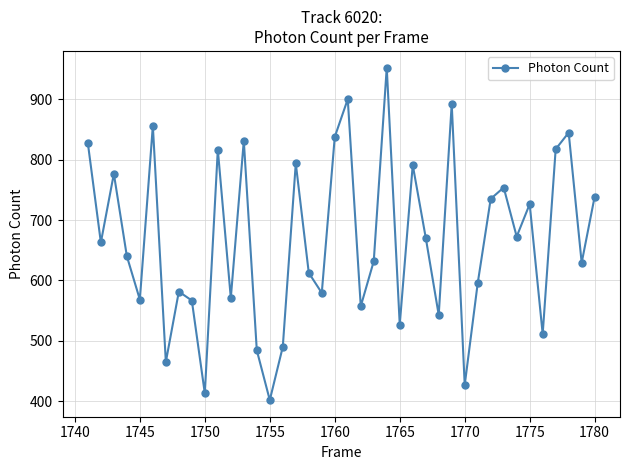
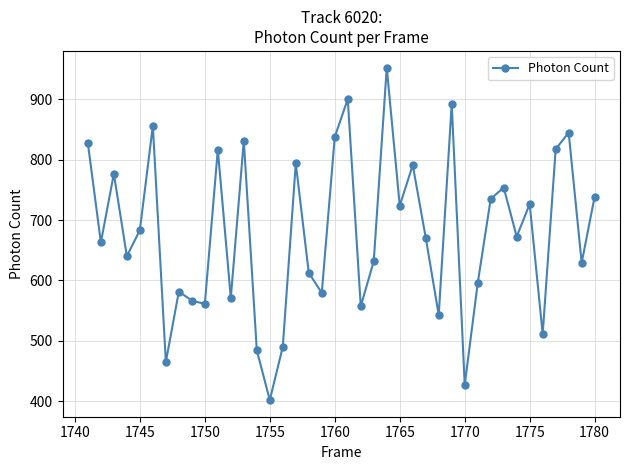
  {
-   "1745": 570,
-   "1750": 410,
+   "1745": 680,
+   "1750": 560,
    "1755": 400,
    "1760": 840,
-   "1765": 530,
+   "1765": 720,
    "1770": 430,
    "1775": 730,
    "1780": 740
  }
